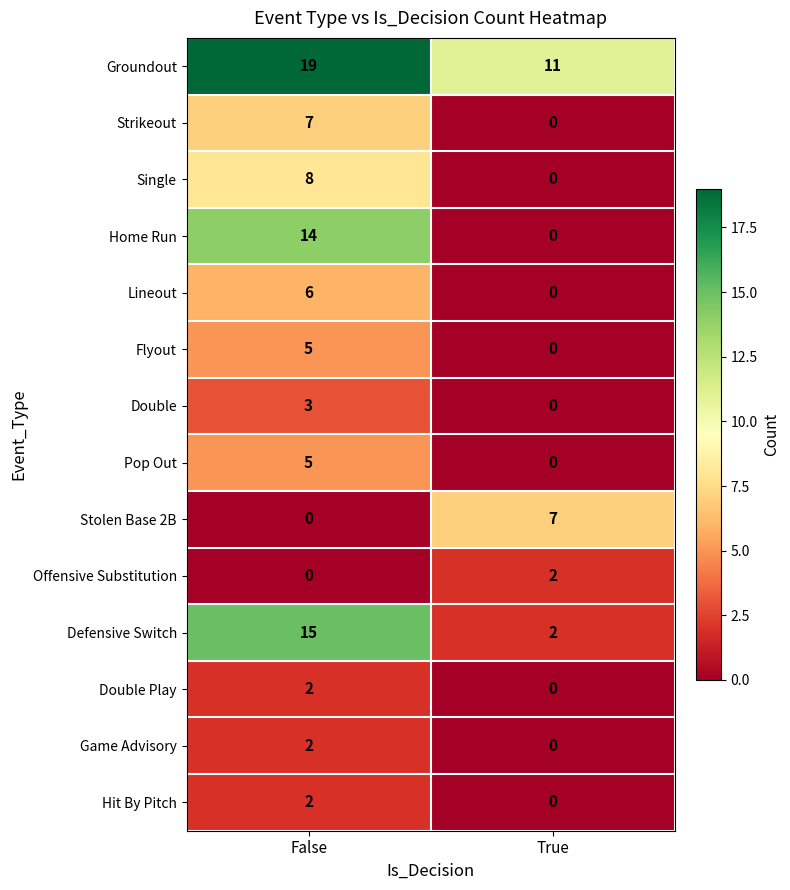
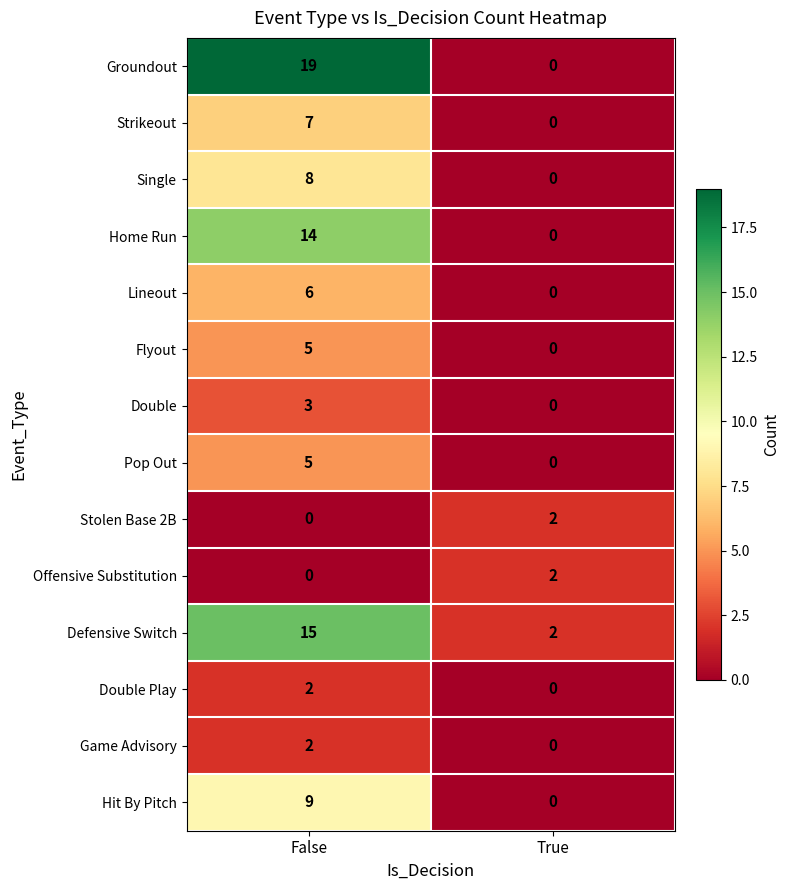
  {
    "Groundout": {
      "False": 19,
-     "True": 11
+     "True": 0
    },
    "Strikeout": {
      "False": 7,
      "True": 0
    },
    "Single": {
      "False": 8,
      "True": 0
    },
    "Home Run": {
      "False": 14,
      "True": 0
    },
    "Lineout": {
      "False": 6,
      "True": 0
    },
    "Flyout": {
      "False": 5,
      "True": 0
    },
    "Double": {
      "False": 3,
      "True": 0
    },
    "Pop Out": {
      "False": 5,
      "True": 0
    },
    "Stolen Base 2B": {
      "False": 0,
-     "True": 7
+     "True": 2
    },
    "Offensive Substitution": {
      "False": 0,
      "True": 2
    },
    "Defensive Switch": {
      "False": 15,
      "True": 2
    },
    "Double Play": {
      "False": 2,
      "True": 0
    },
    "Game Advisory": {
      "False": 2,
      "True": 0
    },
    "Hit By Pitch": {
-     "False": 2,
+     "False": 9,
      "True": 0
    }
  }
